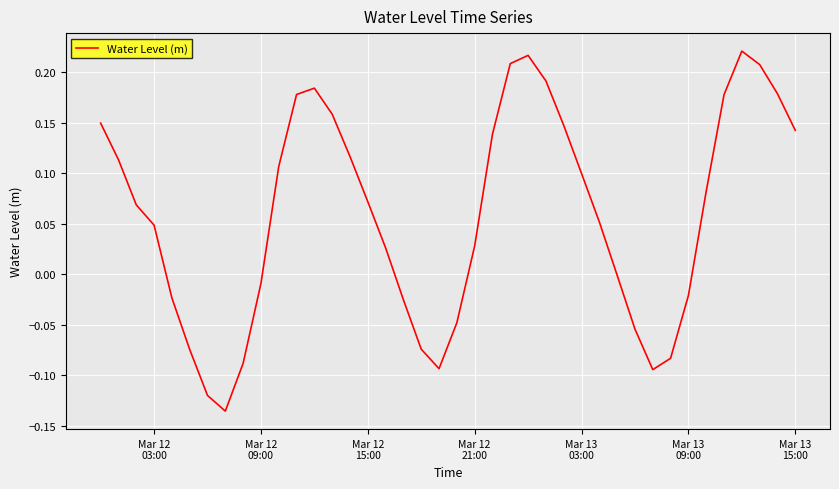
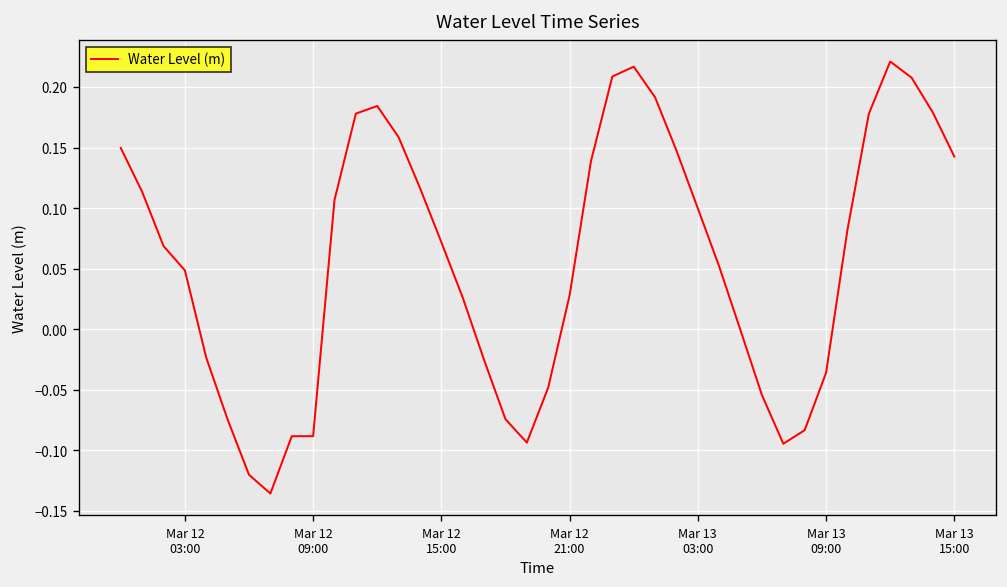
  {
    "Mar 12 03:00": 0.049,
-   "Mar 12 09:00": -0.009,
+   "Mar 12 09:00": -0.088,
    "Mar 12 15:00": 0.072,
    "Mar 12 21:00": 0.028,
    "Mar 13 03:00": 0.100,
-   "Mar 13 09:00": -0.021,
+   "Mar 13 09:00": -0.036,
    "Mar 13 15:00": 0.143
  }
